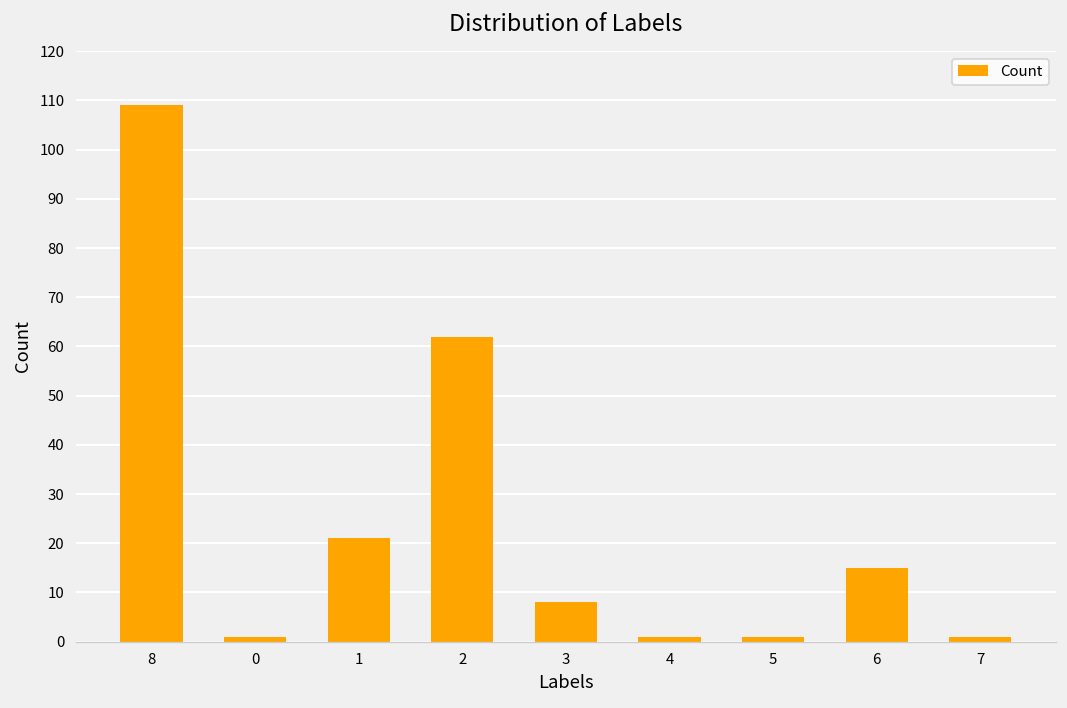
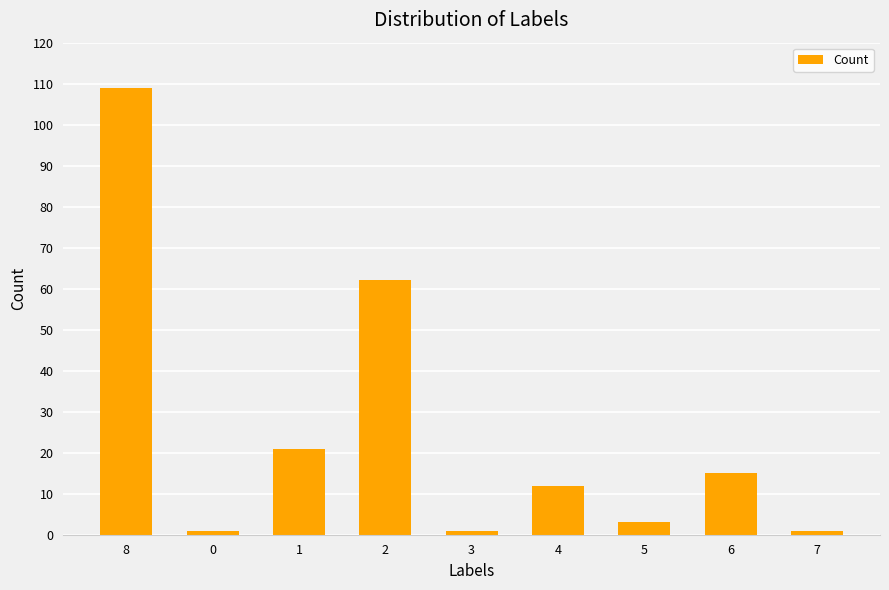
  {
    "8": 109,
    "0": 1,
    "1": 21,
    "2": 62,
-   "3": 8,
-   "4": 1,
-   "5": 1,
+   "3": 1,
+   "4": 12,
+   "5": 3,
    "6": 15,
    "7": 1
  }
